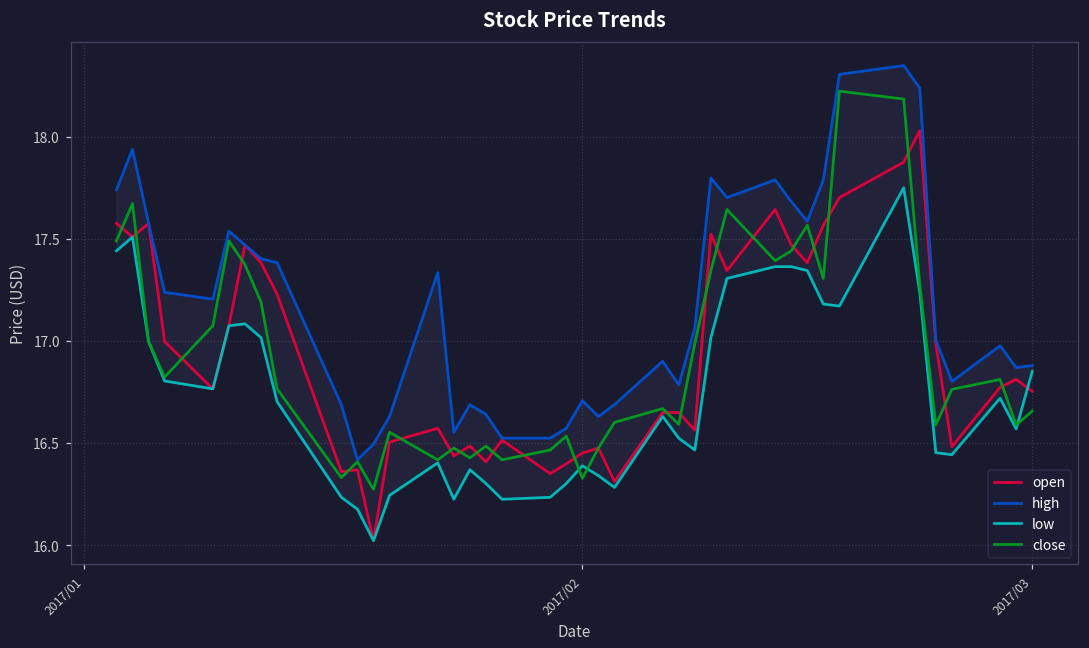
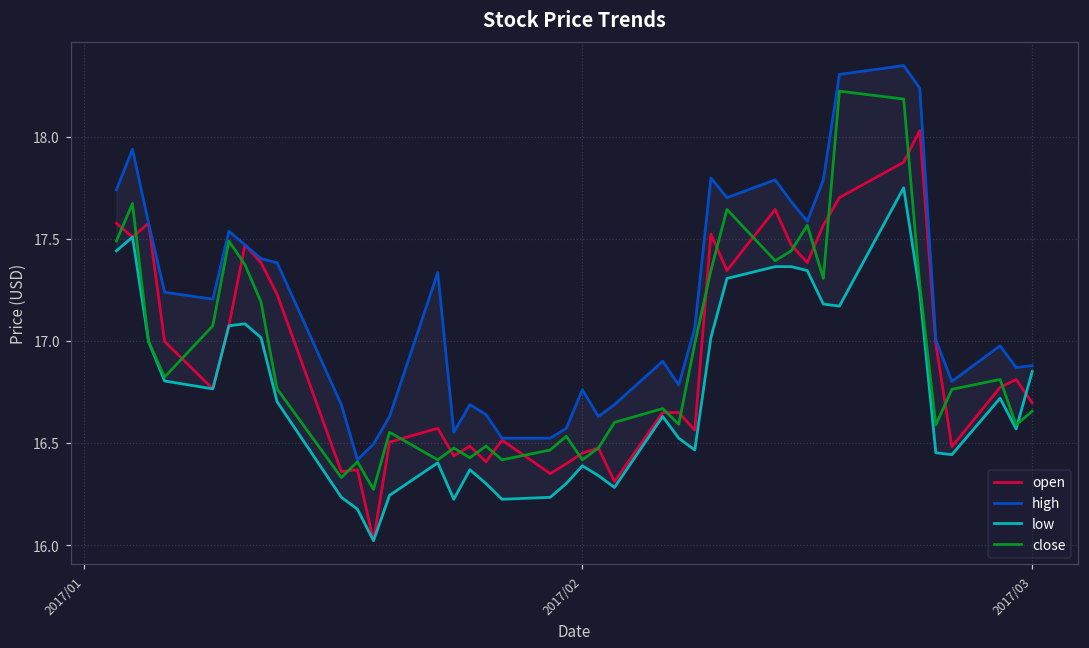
  {
    "open": {
      "2017/02": 16.45,
-     "2017/03": 16.75
+     "2017/03": 16.70
    },
    "high": {
-     "2017/02": 16.71,
+     "2017/02": 16.76,
      "2017/03": 16.88
    },
    "low": {
      "2017/02": 16.39,
      "2017/03": 16.85
    },
    "close": {
-     "2017/02": 16.33,
+     "2017/02": 16.42,
      "2017/03": 16.66
    }
  }
